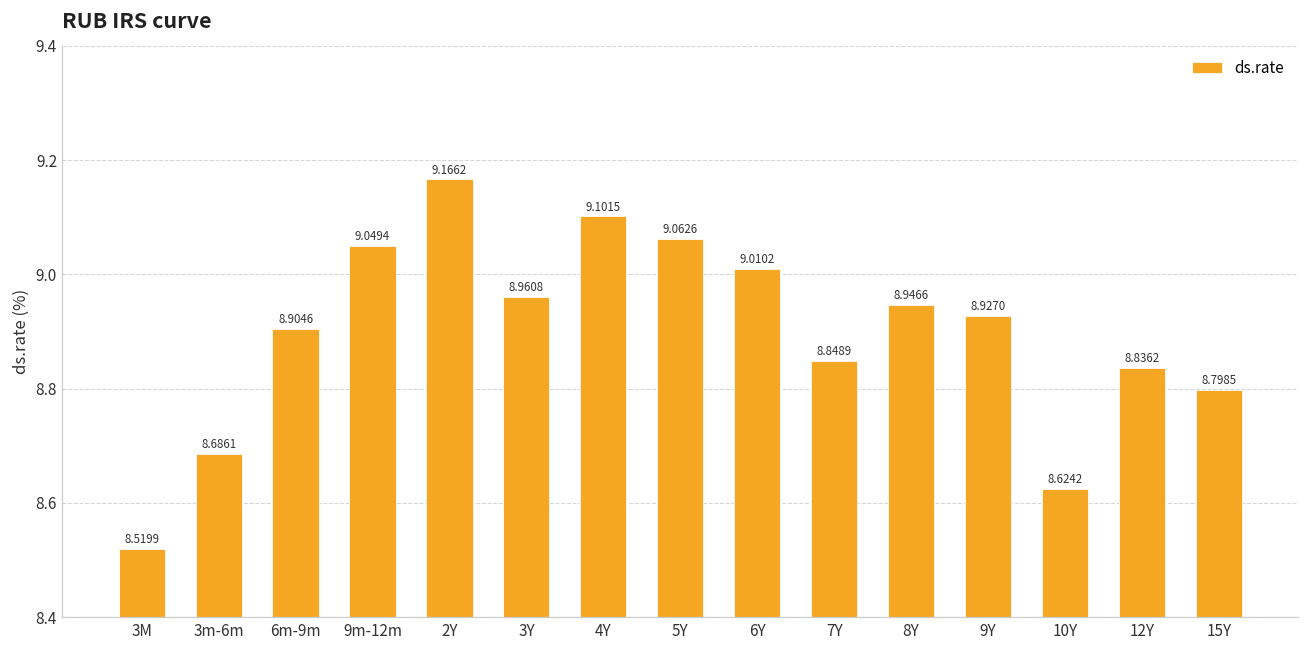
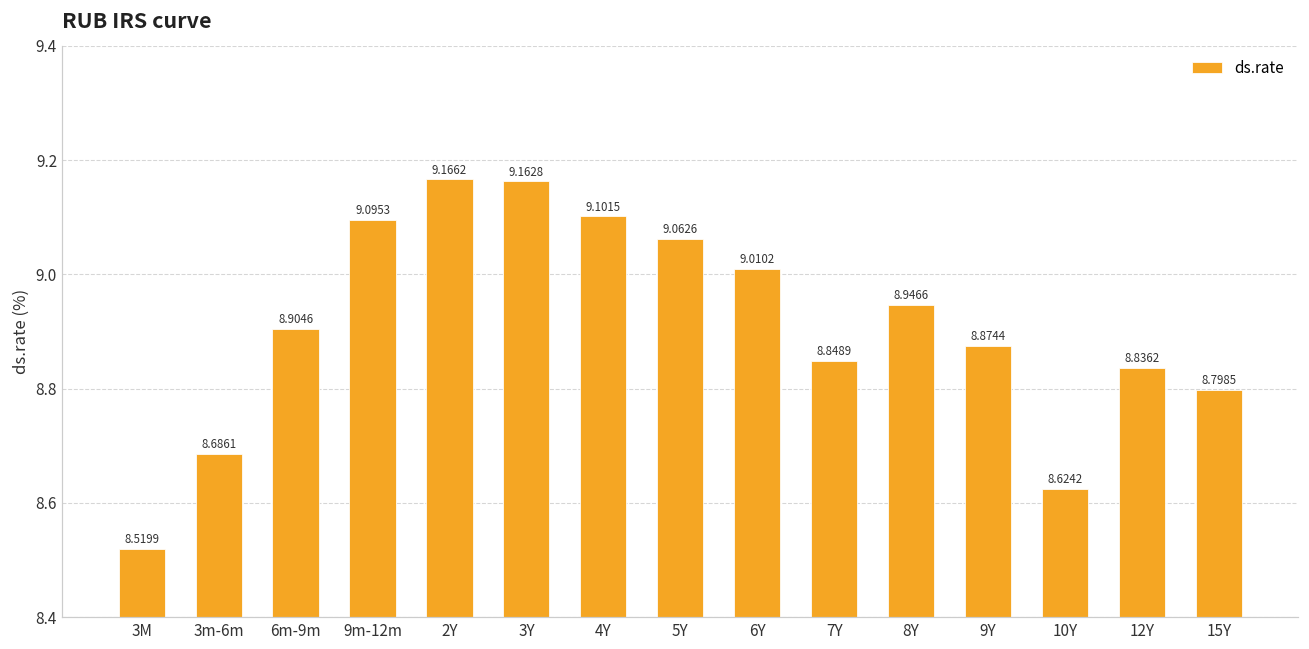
  {
    "3M": 8.5199,
    "3m-6m": 8.6861,
    "6m-9m": 8.9046,
-   "9m-12m": 9.0494,
+   "9m-12m": 9.0953,
    "2Y": 9.1662,
-   "3Y": 8.9608,
+   "3Y": 9.1628,
    "4Y": 9.1015,
    "5Y": 9.0626,
    "6Y": 9.0102,
    "7Y": 8.8489,
    "8Y": 8.9466,
-   "9Y": 8.9270,
+   "9Y": 8.8744,
    "10Y": 8.6242,
    "12Y": 8.8362,
    "15Y": 8.7985
  }
